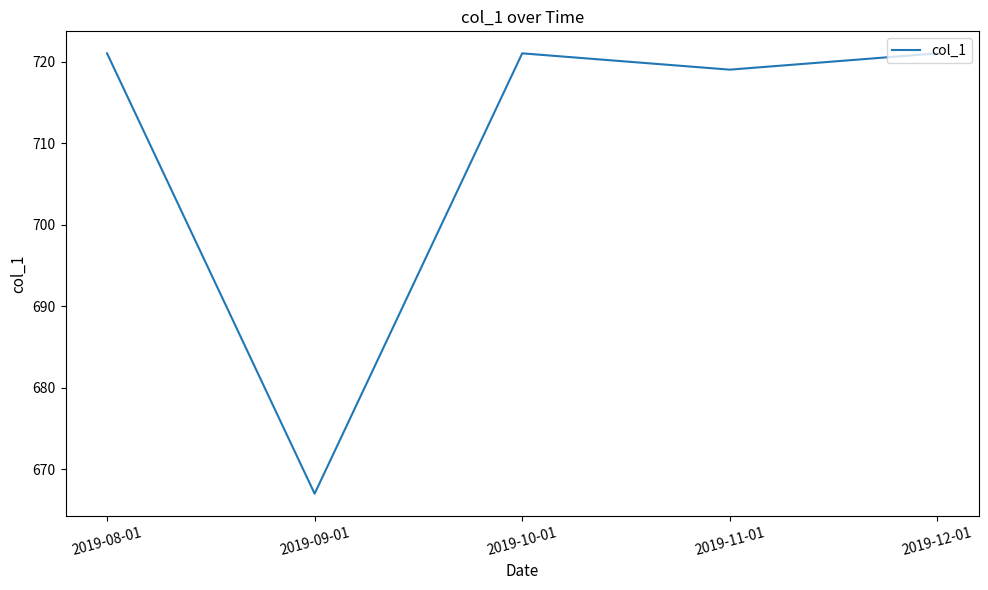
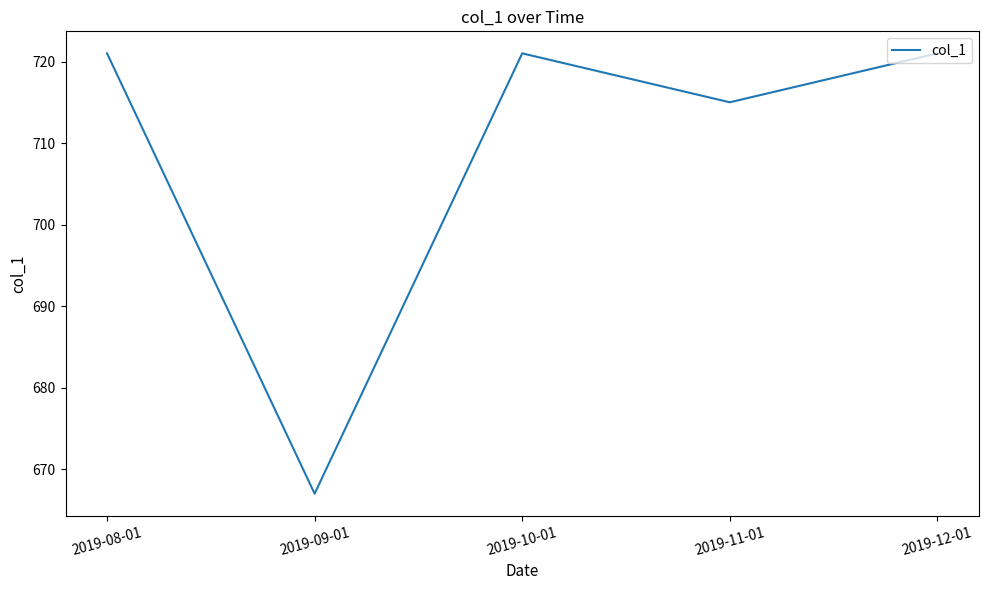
  {
    "2019-08-01": 721,
    "2019-09-01": 667,
    "2019-10-01": 721,
-   "2019-11-01": 719
+   "2019-11-01": 715
  }
